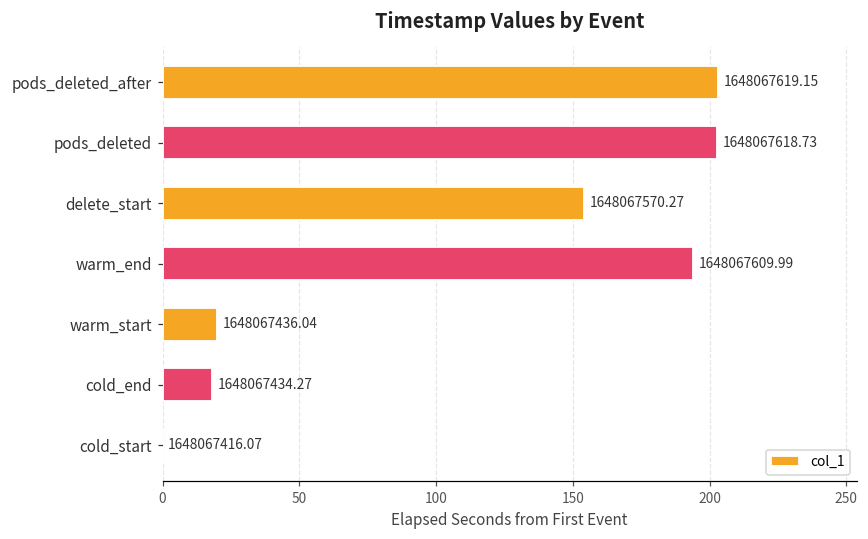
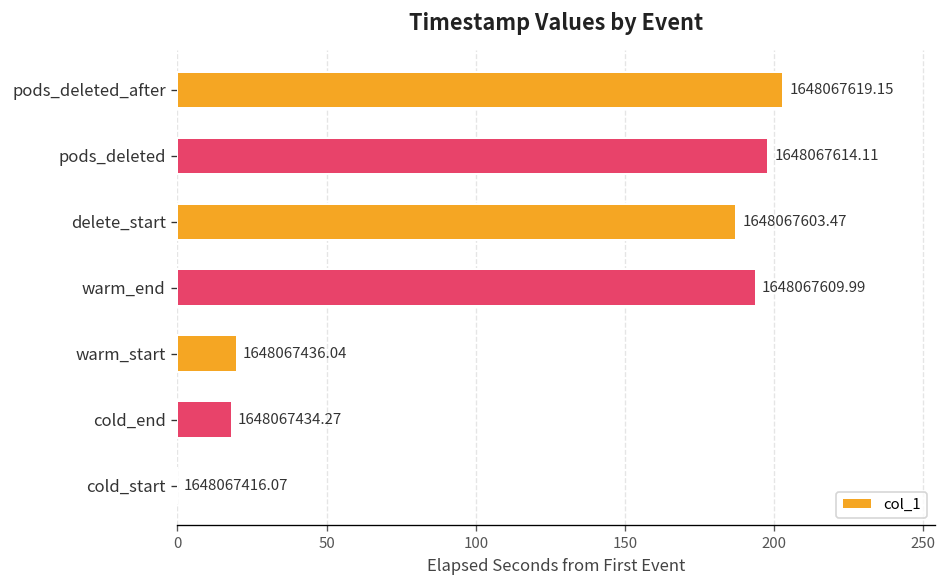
  {
-   "pods_deleted": 1648067618.73,
-   "delete_start": 1648067570.27
+   "pods_deleted": 1648067614.11,
+   "delete_start": 1648067603.47
  }
